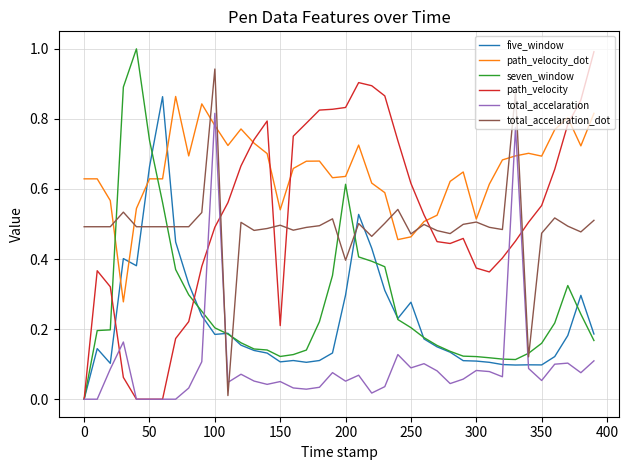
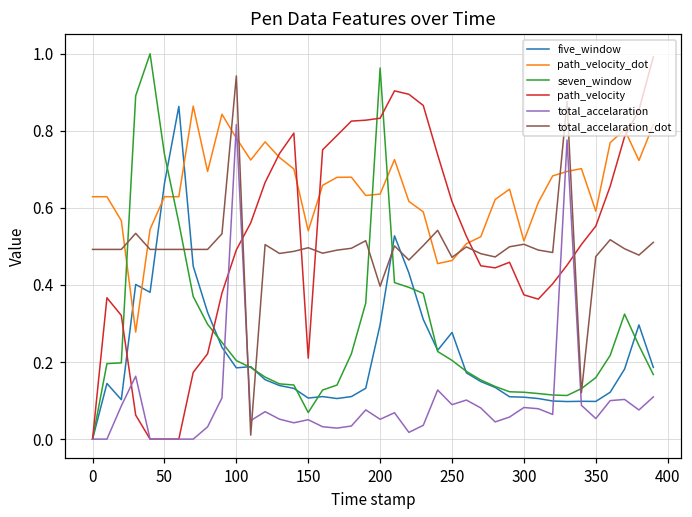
  {
    "five_window": {
      "50": 0.66,
      "100": 0.18,
      "150": 0.11,
      "200": 0.30,
      "250": 0.28,
      "300": 0.11,
      "350": 0.10
    },
    "path_velocity_dot": {
      "0": 0.63,
      "50": 0.63,
      "100": 0.78,
      "150": 0.54,
      "200": 0.64,
      "250": 0.46,
      "300": 0.51,
-     "350": 0.69
+     "350": 0.59
    },
    "seven_window": {
      "50": 0.74,
      "100": 0.20,
-     "150": 0.12,
-     "200": 0.61,
+     "150": 0.07,
+     "200": 0.96,
      "250": 0.20,
      "300": 0.12,
      "350": 0.16
    },
    "path_velocity": {
      "100": 0.49,
      "150": 0.21,
      "200": 0.83,
      "250": 0.62,
      "300": 0.37,
      "350": 0.55
    },
    "total_accelaration": {
      "100": 0.82,
      "150": 0.05,
      "200": 0.05,
      "250": 0.09,
      "300": 0.08,
      "350": 0.05
    },
    "total_accelaration_dot": {
      "0": 0.49,
      "50": 0.49,
      "100": 0.94,
      "150": 0.50,
      "200": 0.40,
      "250": 0.47,
      "300": 0.51,
      "350": 0.47
    }
  }
